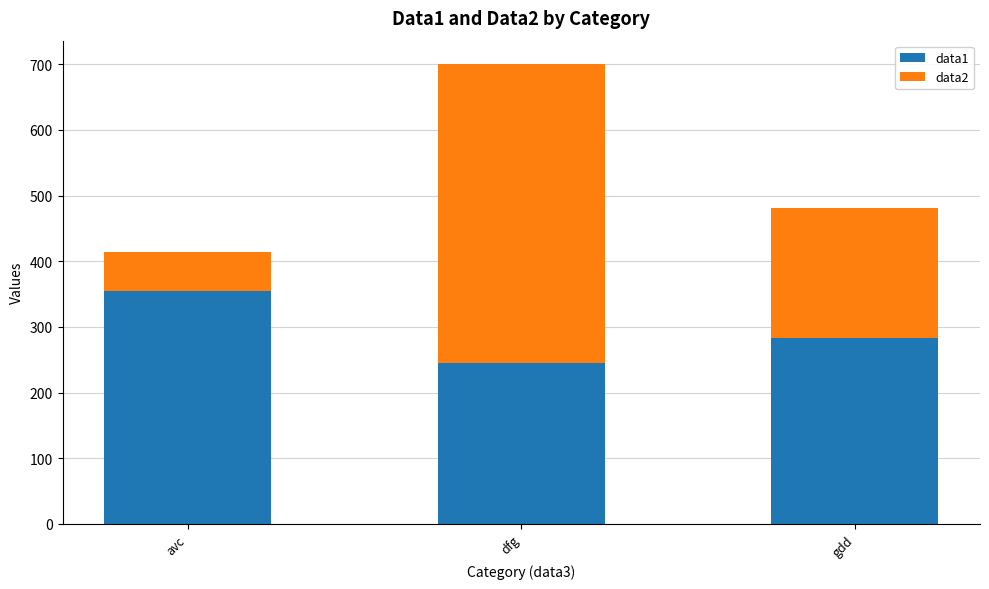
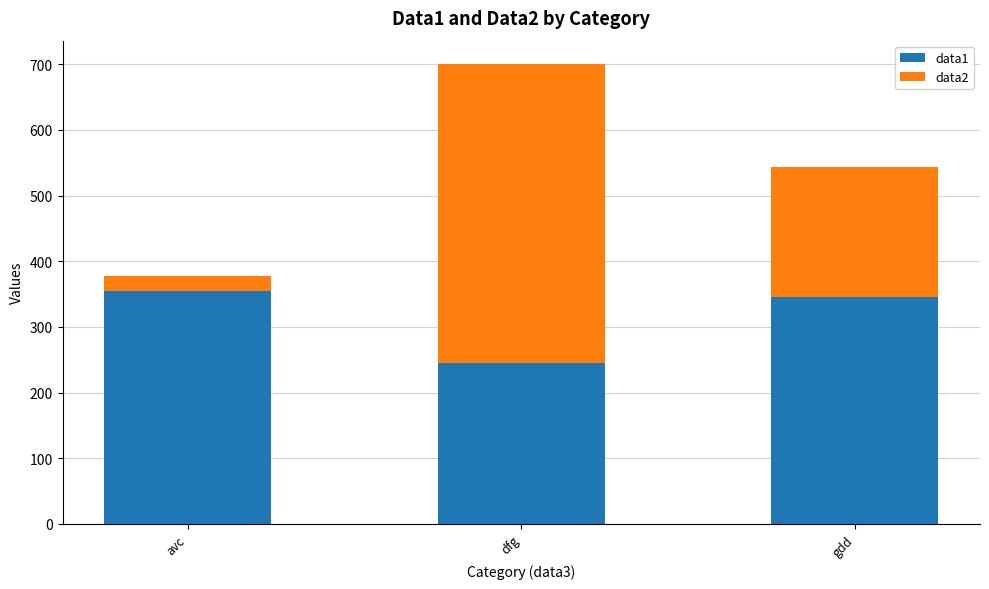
  {
    "data1": {
      "avc": 360,
      "dfg": 250,
-     "gdd": 280
+     "gdd": 350
    },
    "data2": {
-     "avc": 60,
+     "avc": 20,
      "dfg": 460,
      "gdd": 200
    }
  }
